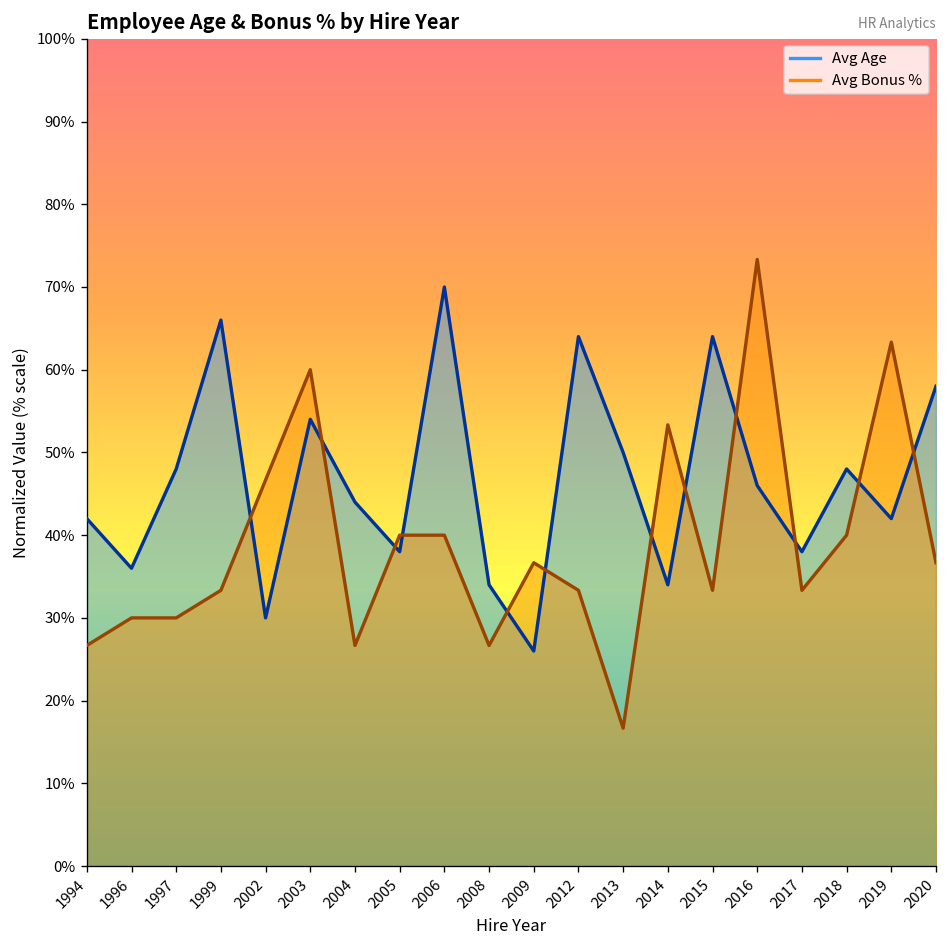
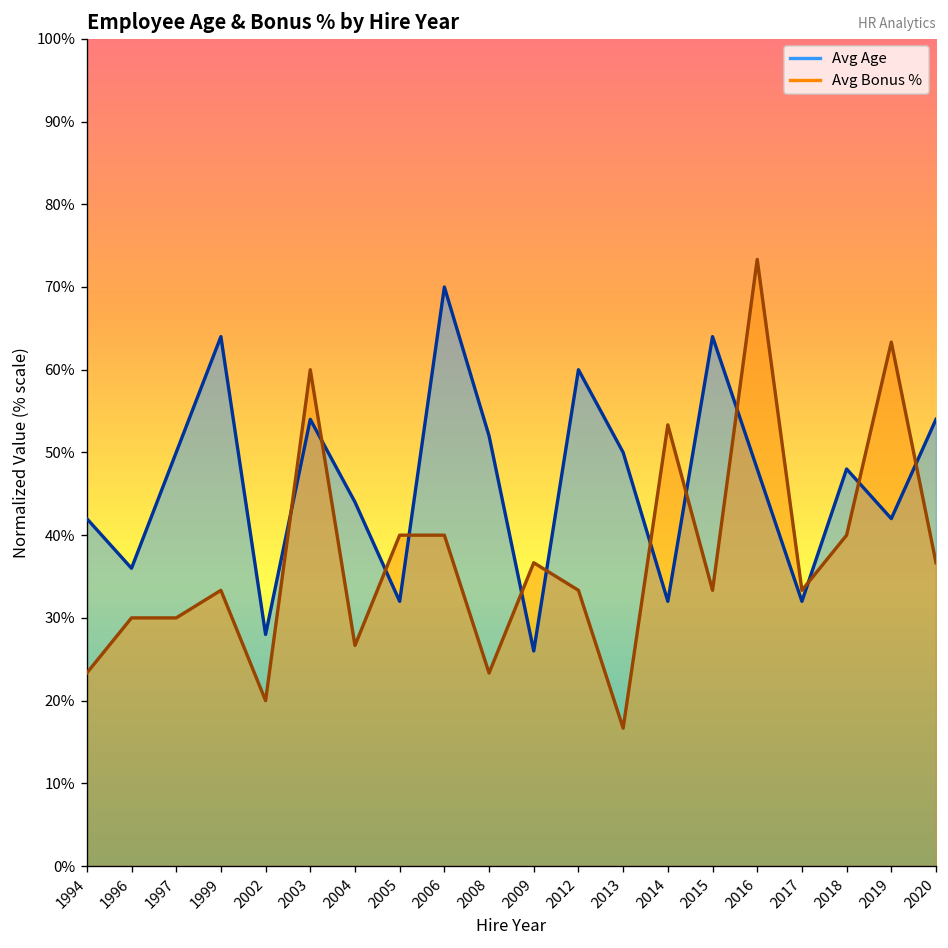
  {
    "Avg Age": {
      "1994": "42%",
      "1996": "36%",
-     "1997": "48%",
-     "1999": "66%",
-     "2002": "30%",
+     "1997": "50%",
+     "1999": "64%",
+     "2002": "28%",
      "2003": "54%",
      "2004": "44%",
-     "2005": "38%",
+     "2005": "32%",
      "2006": "70%",
-     "2008": "34%",
+     "2008": "52%",
      "2009": "26%",
-     "2012": "64%",
+     "2012": "60%",
      "2013": "50%",
-     "2014": "34%",
+     "2014": "32%",
      "2015": "64%",
-     "2016": "46%",
-     "2017": "38%",
+     "2016": "48%",
+     "2017": "32%",
      "2018": "48%",
      "2019": "42%",
-     "2020": "58%"
+     "2020": "54%"
    },
    "Avg Bonus %": {
-     "1994": "27%",
+     "1994": "23%",
      "1996": "30%",
      "1997": "30%",
      "1999": "33%",
-     "2002": "47%",
+     "2002": "20%",
      "2003": "60%",
      "2004": "27%",
      "2005": "40%",
      "2006": "40%",
-     "2008": "27%",
+     "2008": "23%",
      "2009": "37%",
      "2012": "33%",
      "2013": "17%",
      "2014": "53%",
      "2015": "33%",
      "2016": "73%",
      "2017": "33%",
      "2018": "40%",
      "2019": "63%",
      "2020": "37%"
    }
  }
